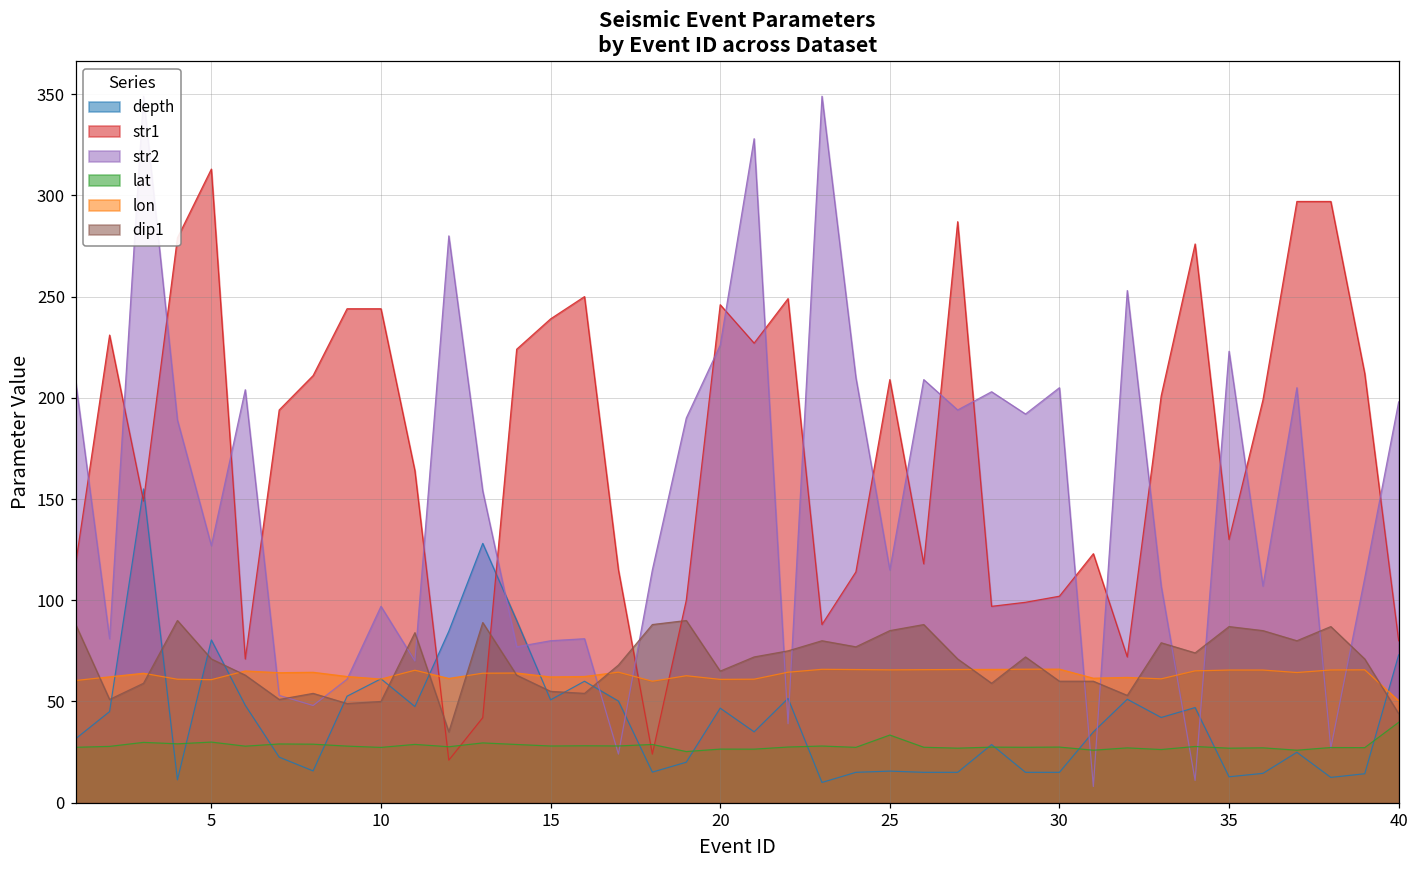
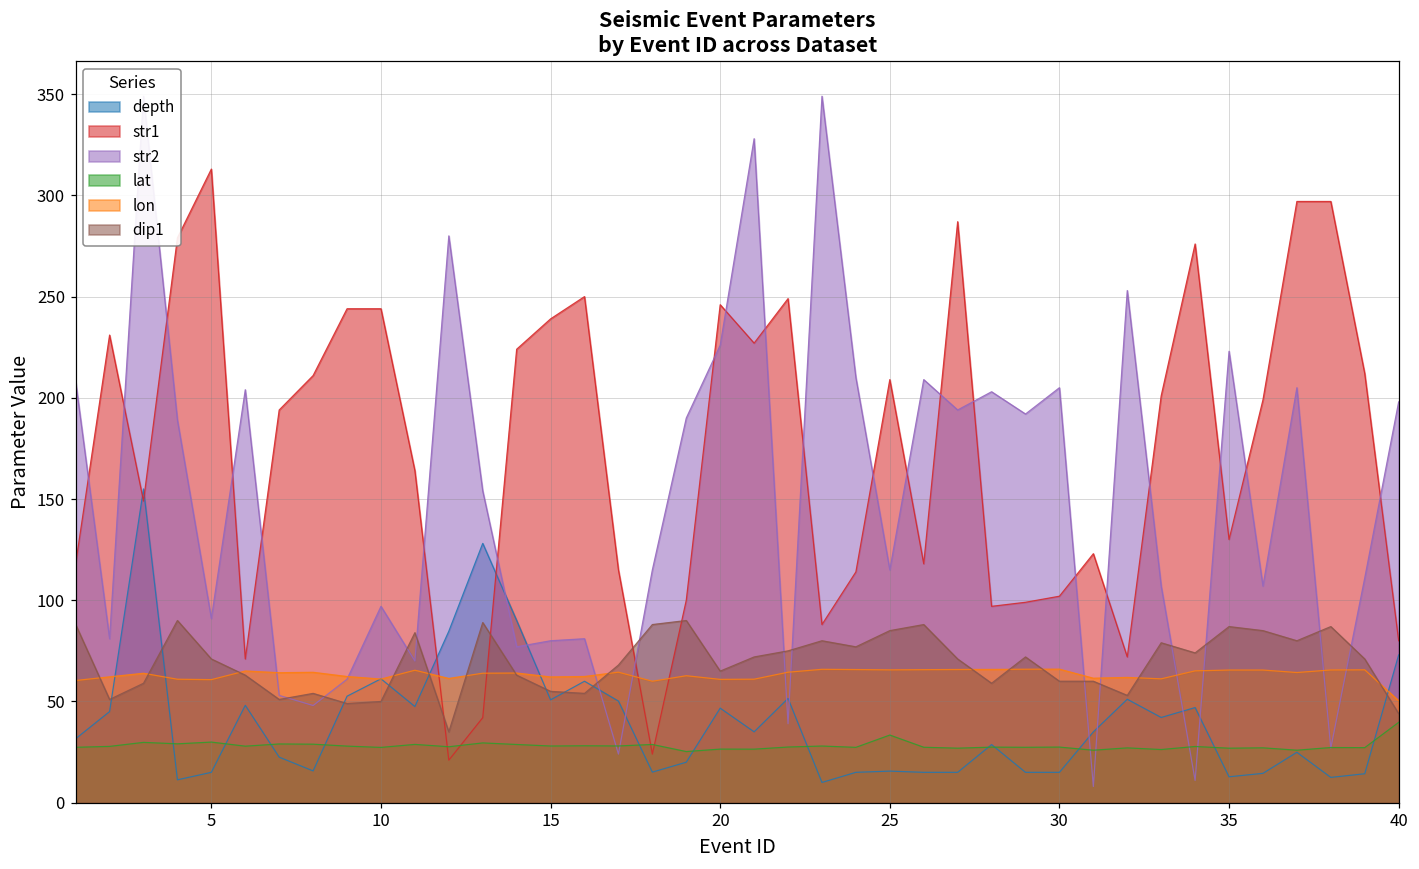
  {
    "depth": {
-     "5": 80,
+     "5": 15,
      "15": 51,
      "20": 47,
      "25": 16,
      "30": 15,
      "35": 13,
      "40": 73
    },
    "str1": {
      "5": 313,
      "10": 244,
      "15": 239,
      "20": 246,
      "25": 209,
      "30": 102,
      "35": 130,
      "40": 80
    },
    "str2": {
-     "5": 127,
+     "5": 91,
      "10": 97,
      "15": 80,
      "20": 226,
      "25": 115,
      "30": 205,
      "35": 223,
      "40": 198
    },
    "lat": {
      "5": 30,
      "10": 27,
      "15": 28,
      "20": 26,
      "25": 33,
      "30": 27,
      "35": 27,
      "40": 40
    },
    "lon": {
      "5": 61,
      "15": 62,
      "20": 61,
      "25": 66,
      "30": 66,
      "35": 66,
      "40": 50
    },
    "dip1": {
      "5": 71,
      "10": 50,
      "15": 55,
      "20": 65,
      "25": 85,
      "30": 60,
      "35": 87,
      "40": 44
    }
  }
